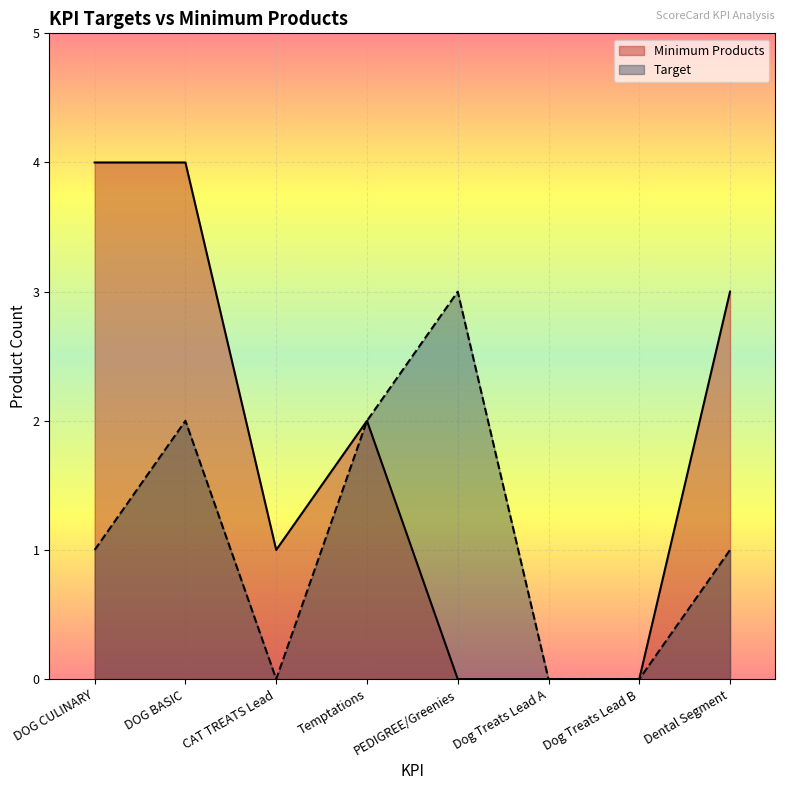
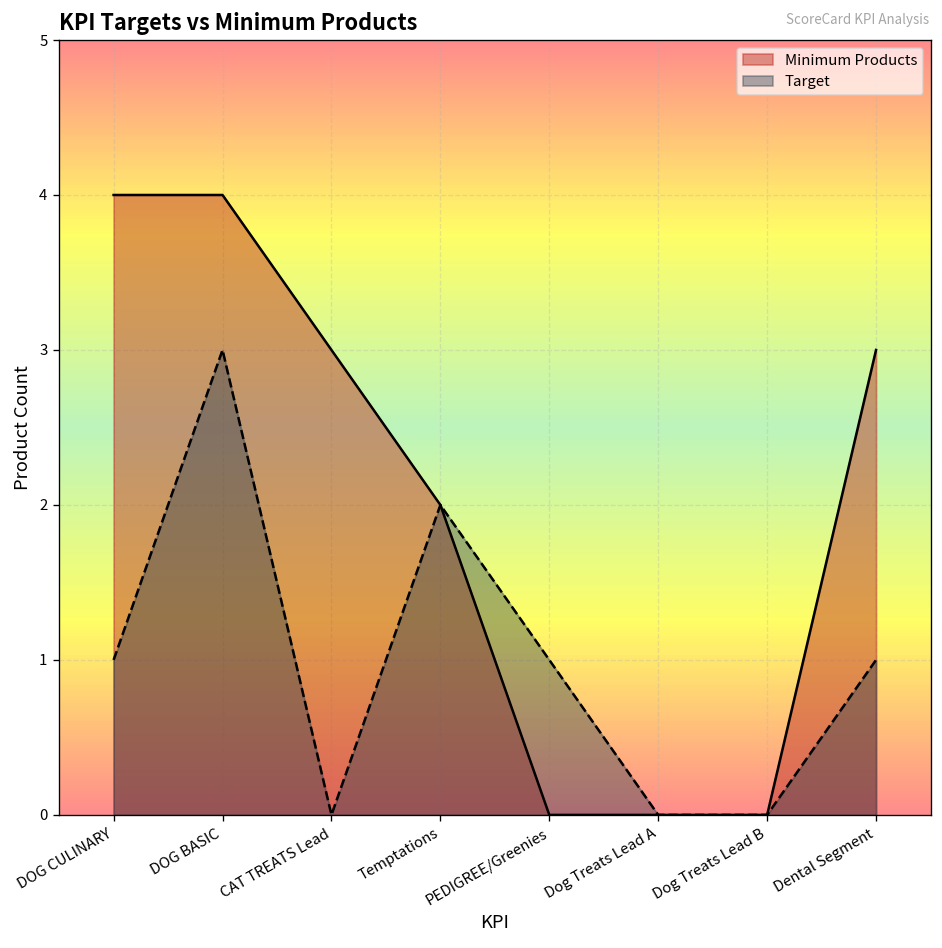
  {
    "Minimum Products": {
      "DOG CULINARY": 4,
      "DOG BASIC": 4,
-     "CAT TREATS Lead": 1,
+     "CAT TREATS Lead": 3,
      "PEDIGREE/Greenies": 0,
      "Dental Segment": 3
    },
    "Target": {
      "DOG CULINARY": 1,
-     "DOG BASIC": 2,
+     "DOG BASIC": 3,
      "CAT TREATS Lead": 0,
-     "PEDIGREE/Greenies": 3,
+     "PEDIGREE/Greenies": 1,
      "Dental Segment": 1
    }
  }
